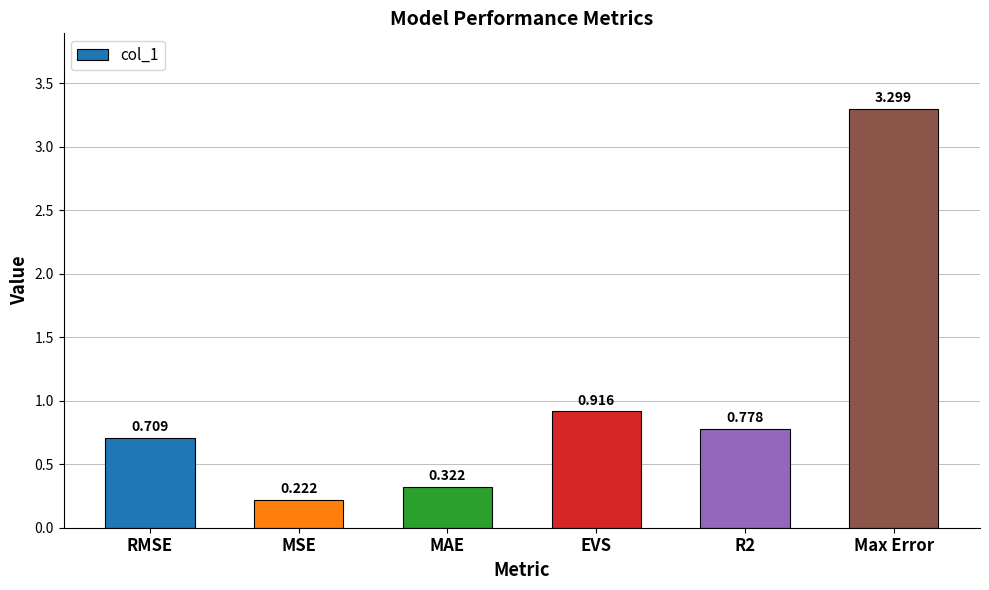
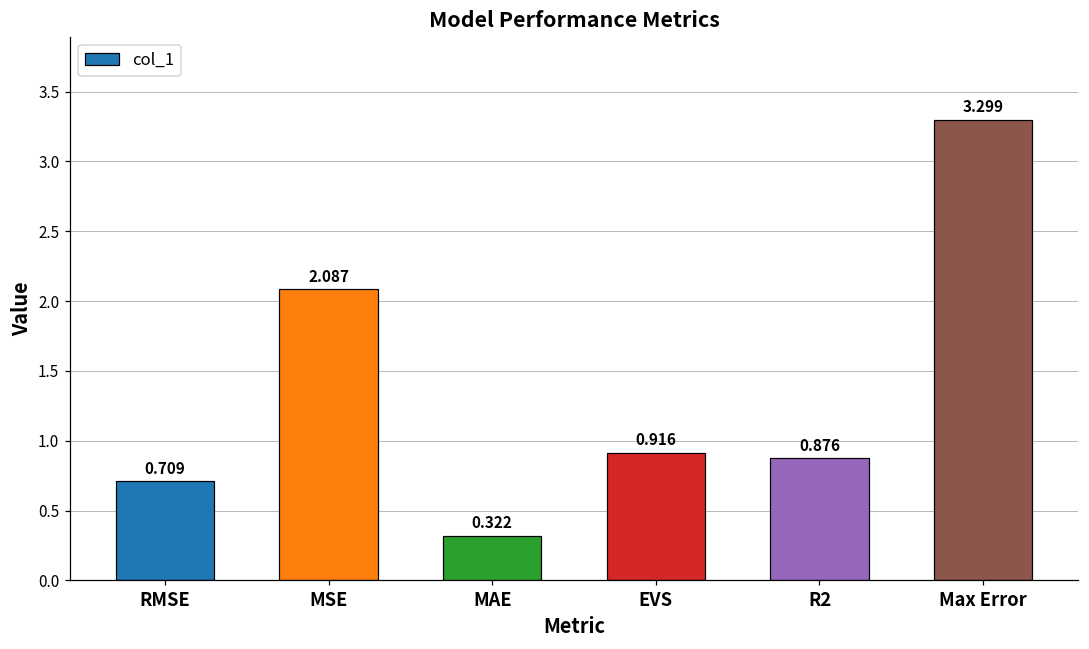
  {
    "RMSE": 0.709,
-   "MSE": 0.222,
+   "MSE": 2.087,
    "MAE": 0.322,
    "EVS": 0.916,
-   "R2": 0.778,
+   "R2": 0.876,
    "Max Error": 3.299
  }
